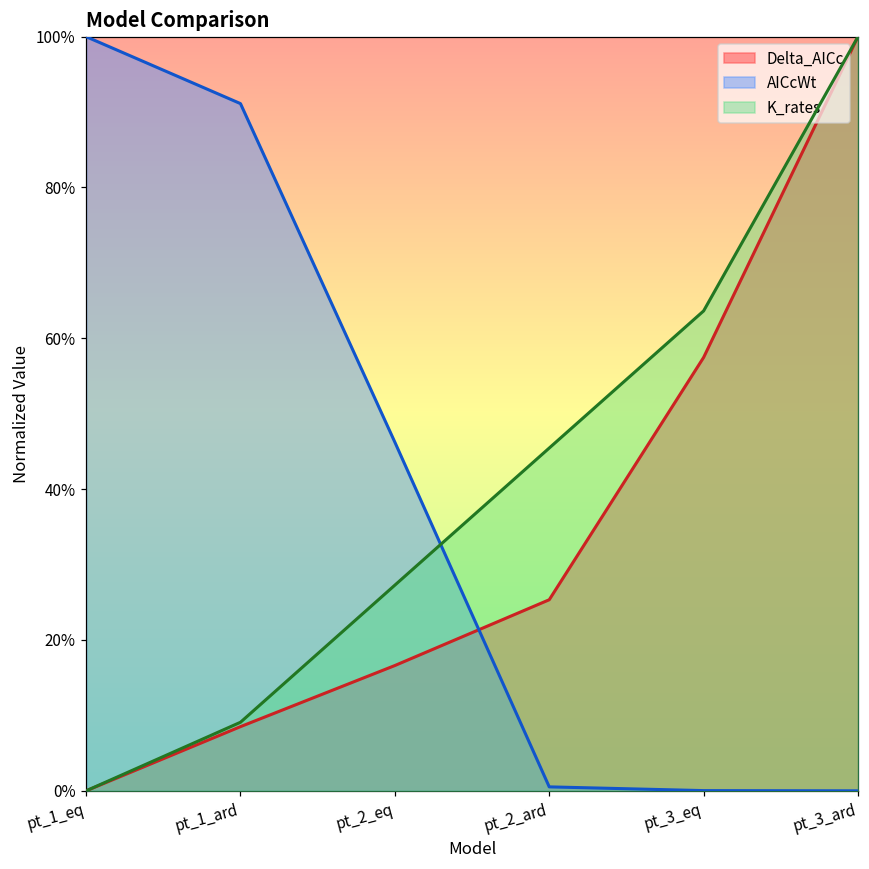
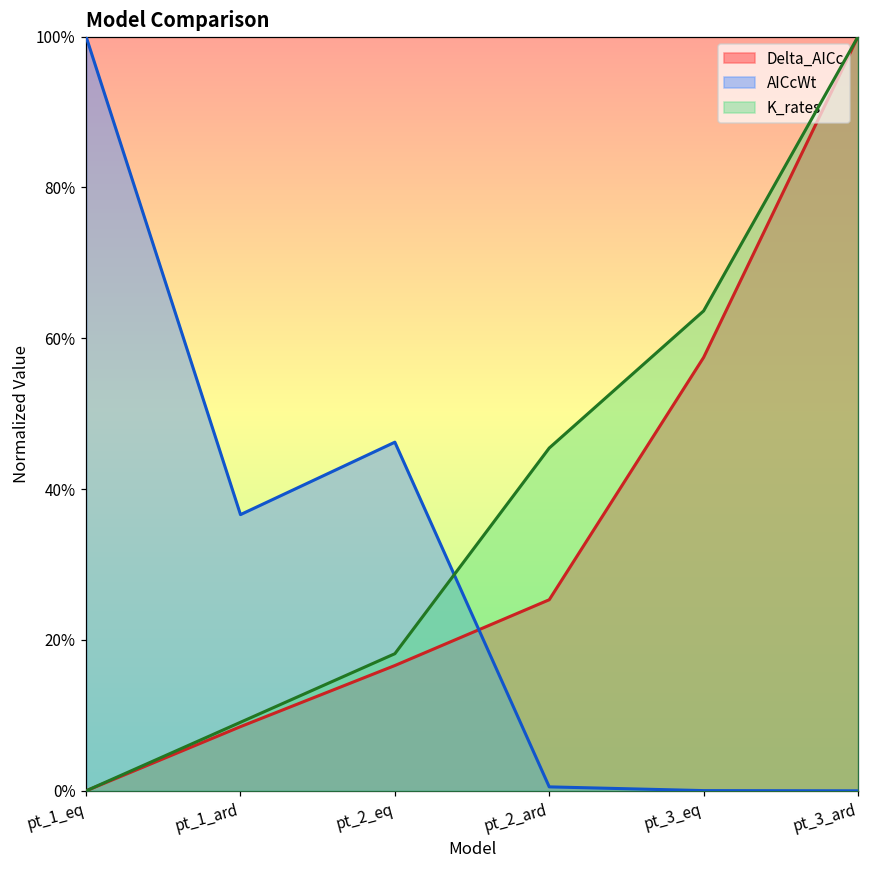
  {
    "Delta_AICc": {
      "pt_1_ard": "9%",
      "pt_2_eq": "17%",
      "pt_2_ard": "25%",
      "pt_3_eq": "57%"
    },
    "AICcWt": {
      "pt_1_eq": "100%",
-     "pt_1_ard": "91%",
+     "pt_1_ard": "37%",
      "pt_2_eq": "46%",
      "pt_2_ard": "1%",
      "pt_3_eq": "0%",
      "pt_3_ard": "0%"
    },
    "K_rates": {
      "pt_1_ard": "9%",
-     "pt_2_eq": "27%",
+     "pt_2_eq": "18%",
      "pt_2_ard": "45%",
      "pt_3_eq": "64%"
    }
  }
